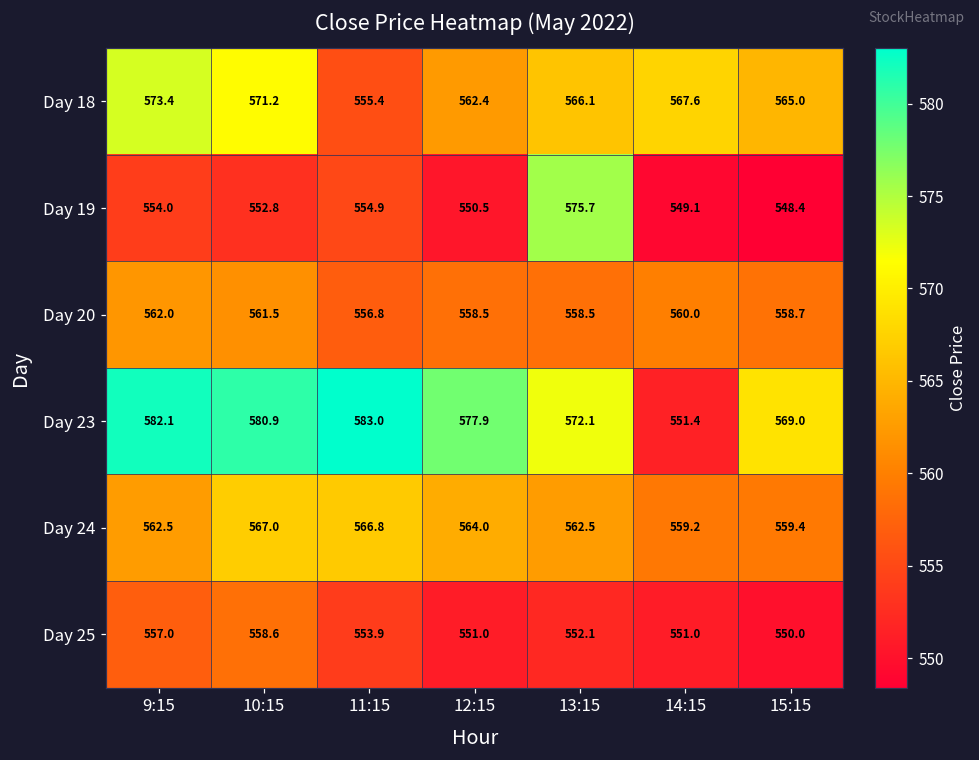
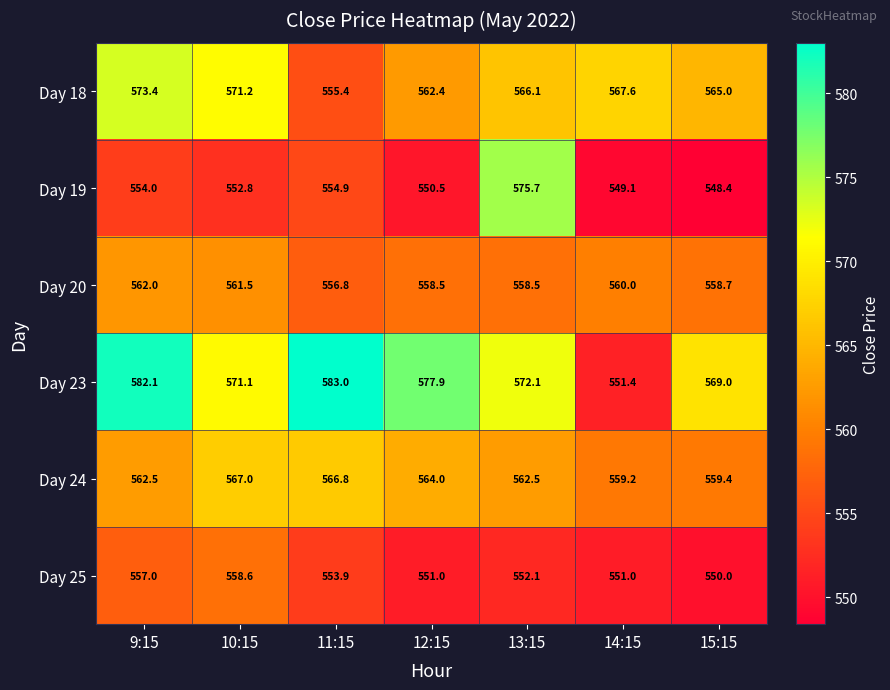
  {
    "Day 18": {
      "9:15": 573.4,
      "10:15": 571.2,
      "11:15": 555.4,
      "12:15": 562.4,
      "13:15": 566.1,
      "14:15": 567.6,
      "15:15": 565.0
    },
    "Day 19": {
      "9:15": 554.0,
      "10:15": 552.8,
      "11:15": 554.9,
      "12:15": 550.5,
      "13:15": 575.7,
      "14:15": 549.1,
      "15:15": 548.4
    },
    "Day 20": {
      "9:15": 562.0,
      "10:15": 561.5,
      "11:15": 556.8,
      "12:15": 558.5,
      "13:15": 558.5,
      "14:15": 560.0,
      "15:15": 558.7
    },
    "Day 23": {
      "9:15": 582.1,
-     "10:15": 580.9,
+     "10:15": 571.1,
      "11:15": 583.0,
      "12:15": 577.9,
      "13:15": 572.1,
      "14:15": 551.4,
      "15:15": 569.0
    },
    "Day 24": {
      "9:15": 562.5,
      "10:15": 567.0,
      "11:15": 566.8,
      "12:15": 564.0,
      "13:15": 562.5,
      "14:15": 559.2,
      "15:15": 559.4
    },
    "Day 25": {
      "9:15": 557.0,
      "10:15": 558.6,
      "11:15": 553.9,
      "12:15": 551.0,
      "13:15": 552.1,
      "14:15": 551.0,
      "15:15": 550.0
    }
  }
